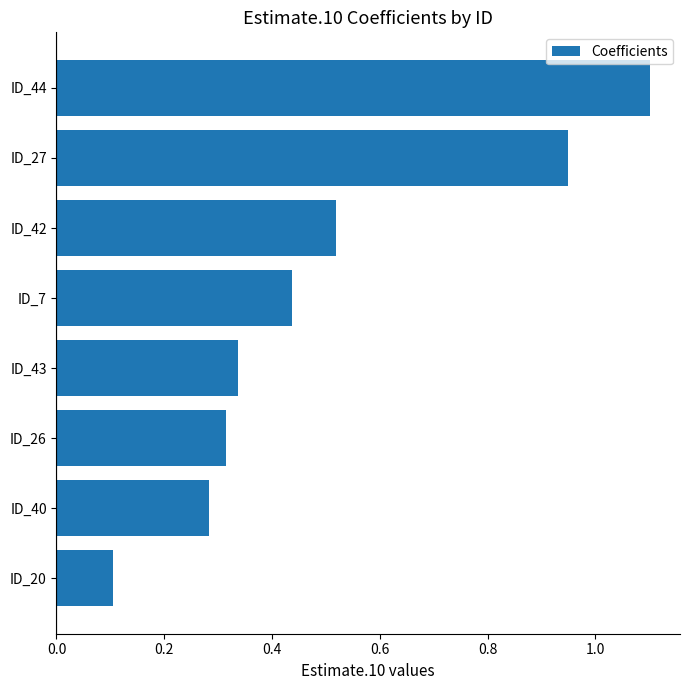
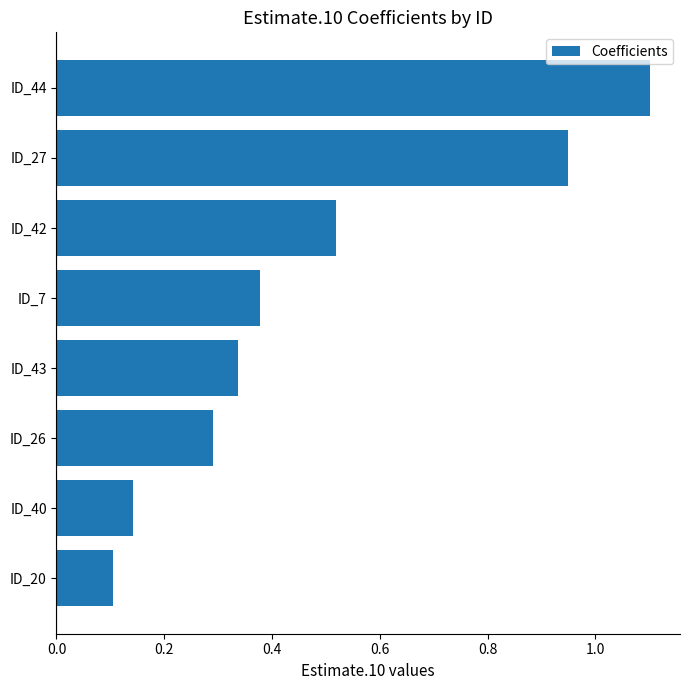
  {
    "ID_44": 1.10,
    "ID_27": 0.95,
    "ID_42": 0.52,
-   "ID_7": 0.44,
+   "ID_7": 0.38,
    "ID_43": 0.34,
-   "ID_26": 0.31,
-   "ID_40": 0.28,
+   "ID_26": 0.29,
+   "ID_40": 0.14,
    "ID_20": 0.11
  }
